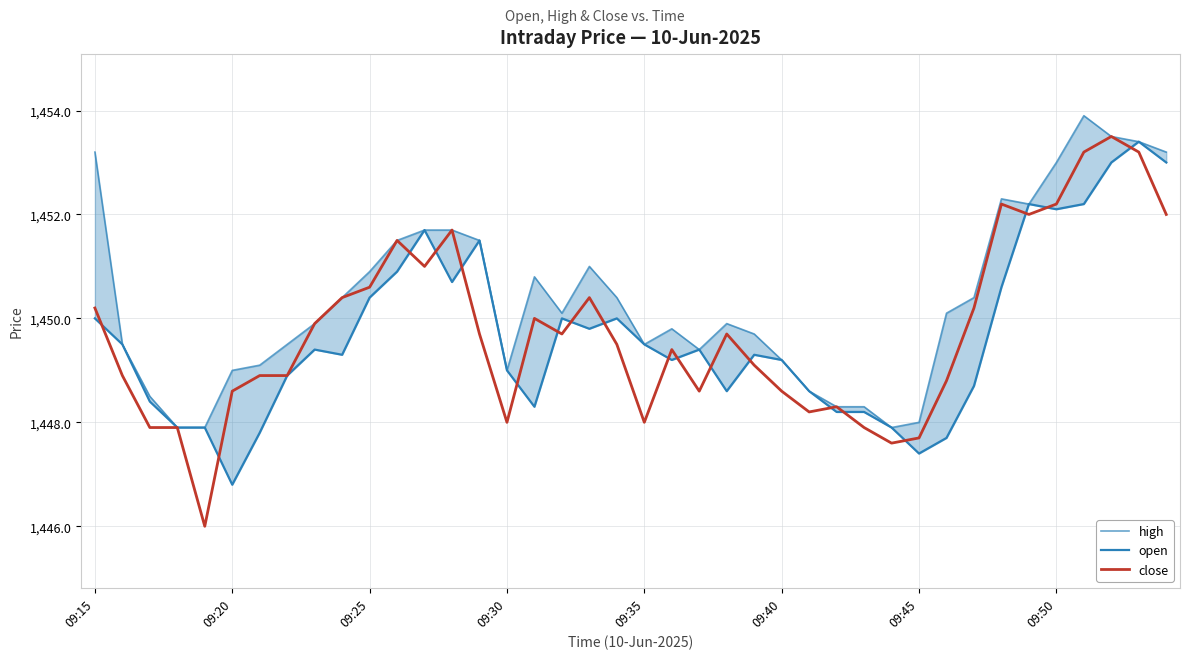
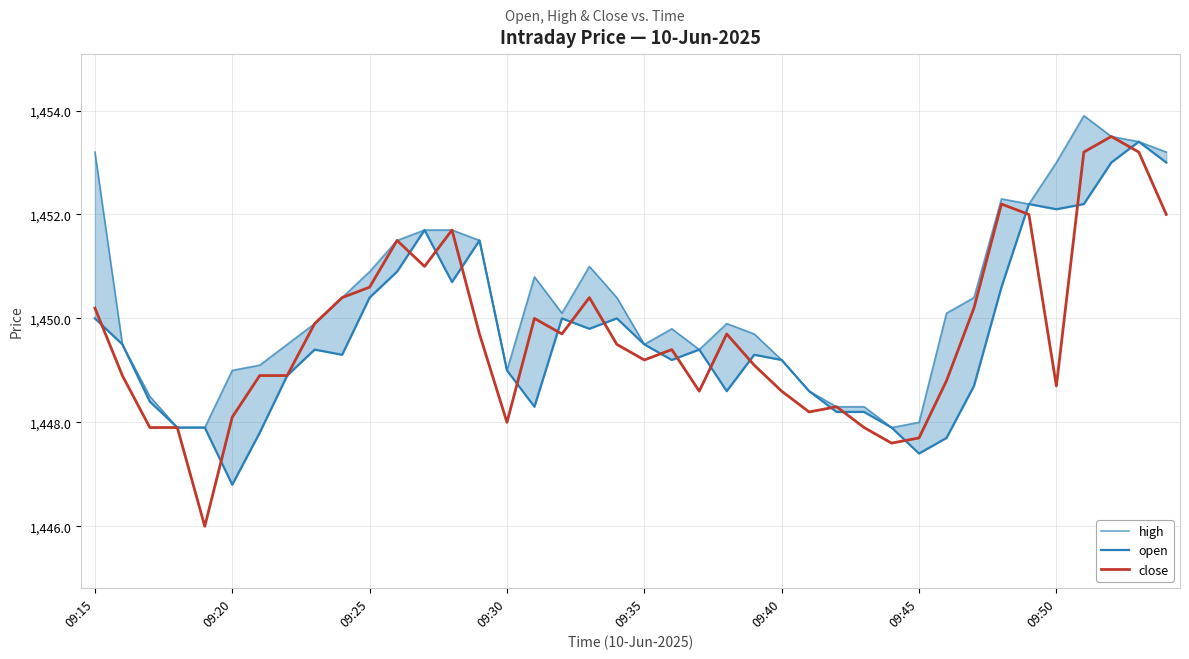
  {
    "close": {
      "09:15": "1,450.2",
-     "09:20": "1,448.6",
+     "09:20": "1,448.1",
      "09:25": "1,450.6",
      "09:30": "1,448.0",
-     "09:35": "1,448.0",
+     "09:35": "1,449.2",
      "09:40": "1,448.6",
      "09:45": "1,447.7",
-     "09:50": "1,452.2"
+     "09:50": "1,448.7"
    }
  }
